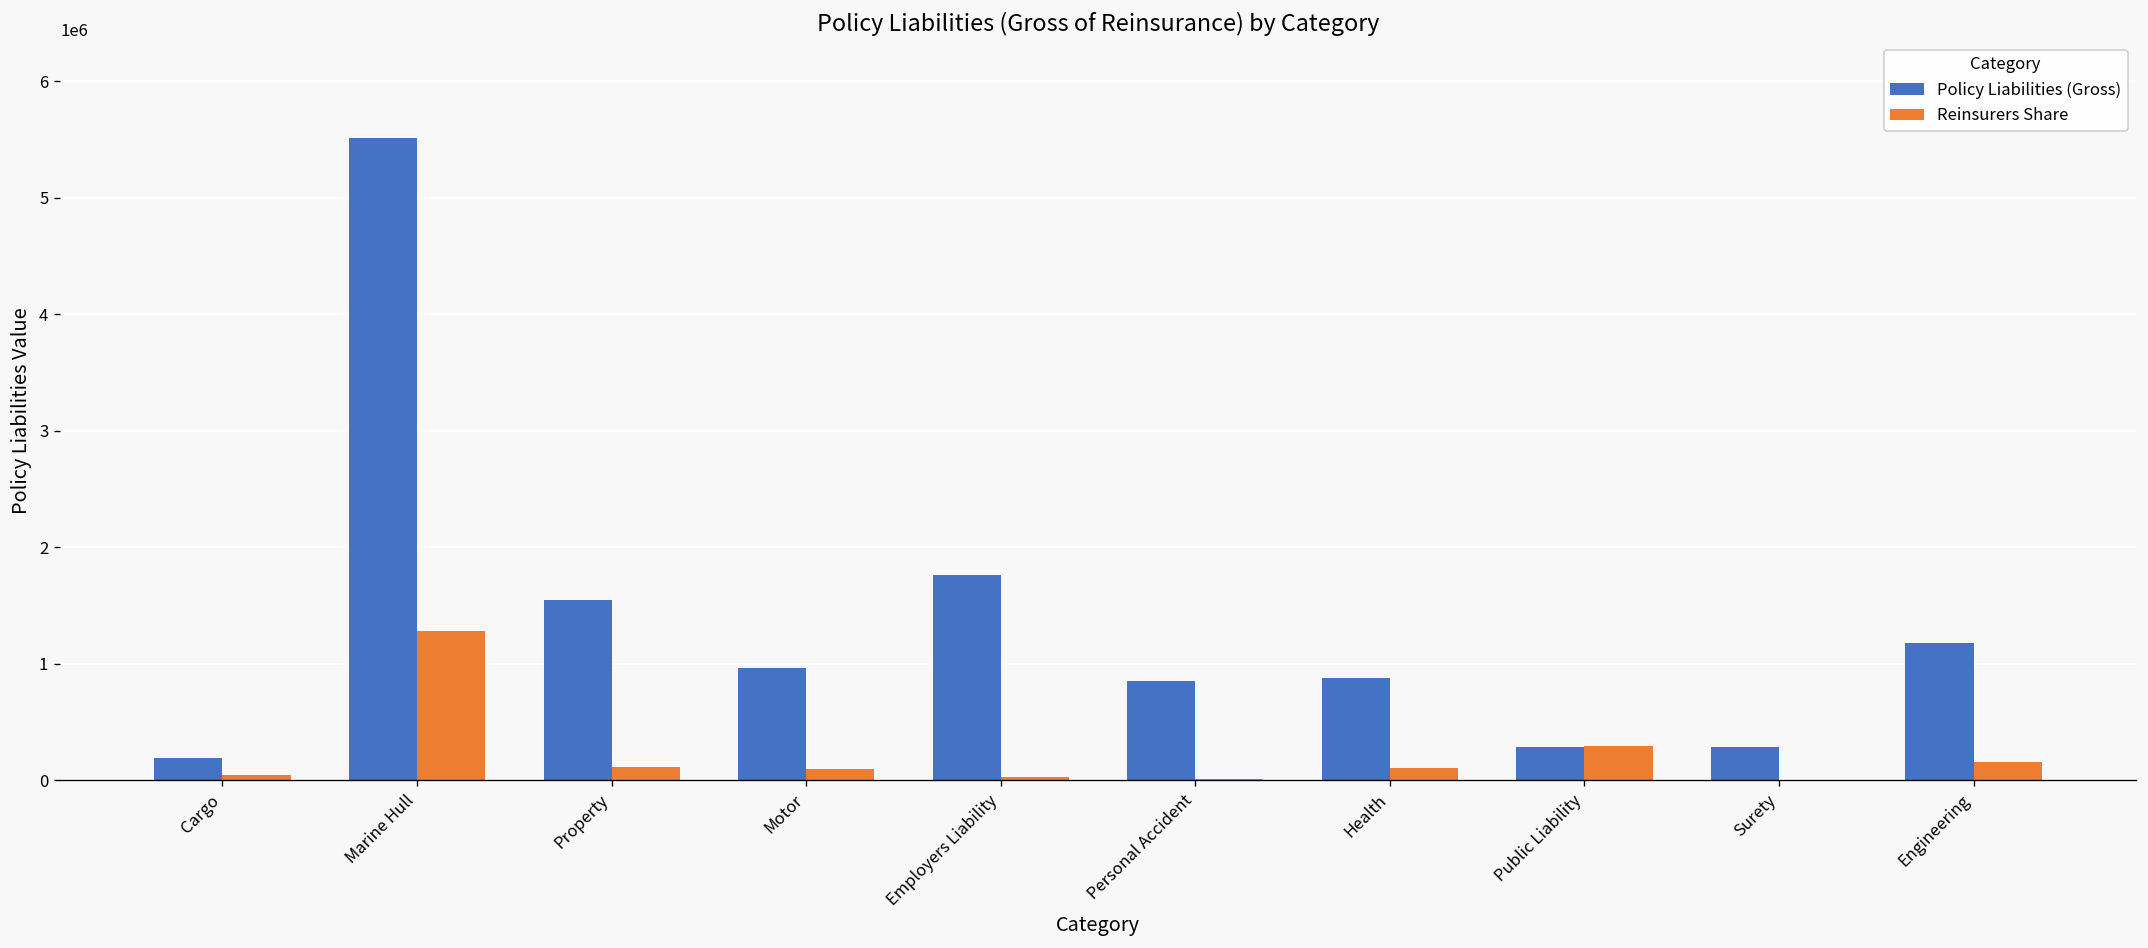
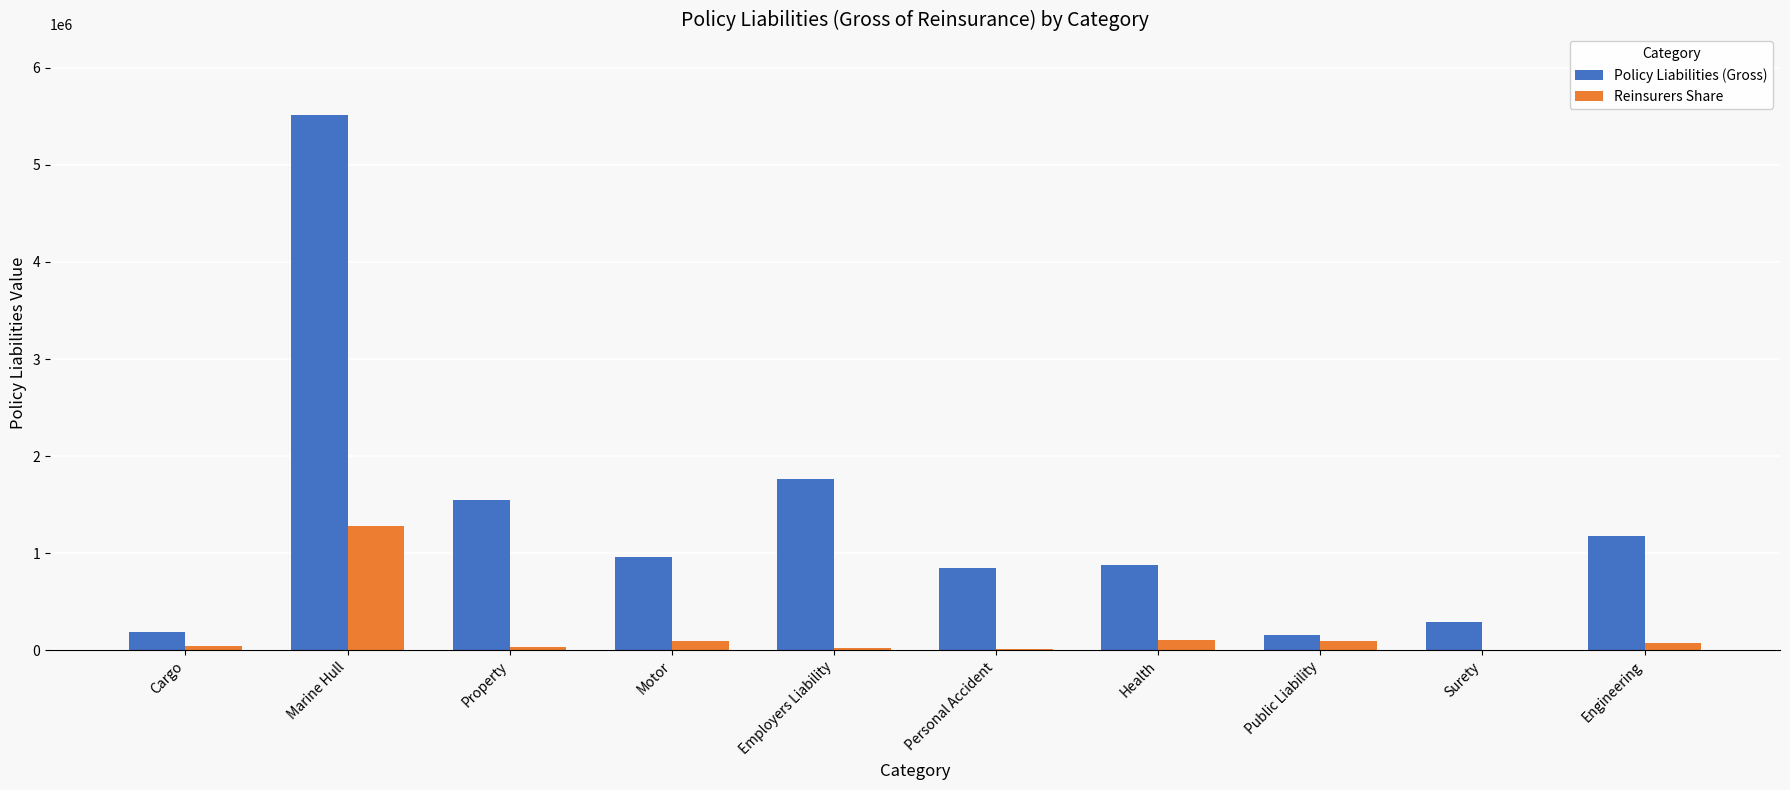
  {
    "Policy Liabilities (Gross)": {
      "Cargo": 200000,
      "Marine Hull": 5500000,
      "Property": 1500000,
      "Motor": 1000000,
      "Employers Liability": 1800000,
      "Personal Accident": 900000,
      "Health": 900000,
-     "Public Liability": 300000,
+     "Public Liability": 200000,
      "Surety": 300000,
      "Engineering": 1200000
    },
    "Reinsurers Share": {
      "Cargo": 0,
      "Marine Hull": 1300000,
-     "Property": 100000,
+     "Property": 0,
      "Motor": 100000,
      "Employers Liability": 0,
      "Health": 100000,
-     "Public Liability": 300000,
-     "Engineering": 200000
+     "Public Liability": 100000,
+     "Engineering": 100000
    }
  }
